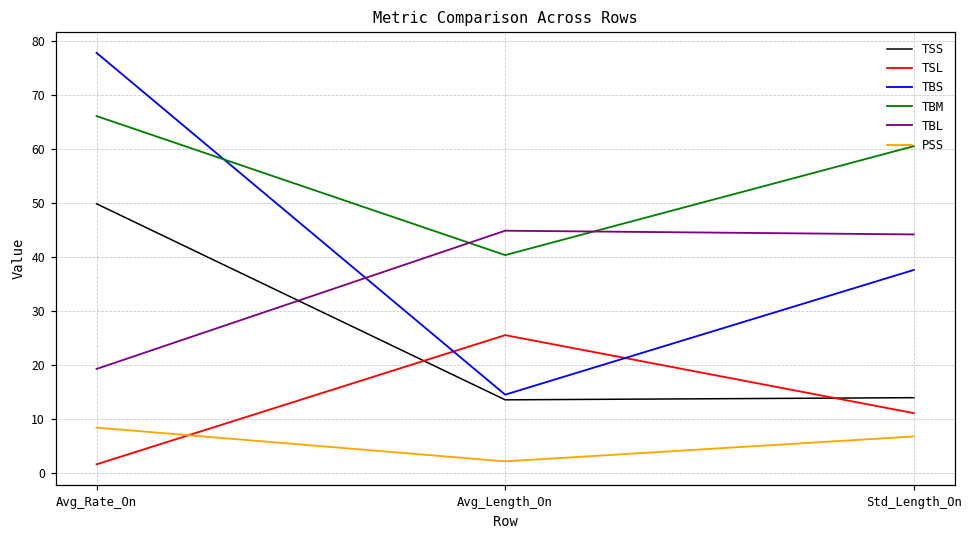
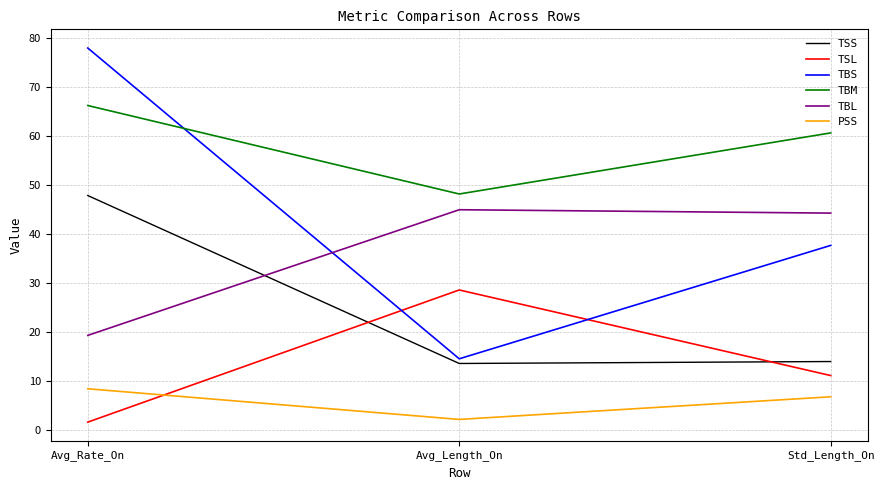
  {
    "TSS": {
-     "Avg_Rate_On": 50,
+     "Avg_Rate_On": 48,
      "Avg_Length_On": 13,
      "Std_Length_On": 14
    },
    "TSL": {
      "Avg_Rate_On": 2,
-     "Avg_Length_On": 26,
+     "Avg_Length_On": 29,
      "Std_Length_On": 11
    },
    "TBS": {
      "Avg_Rate_On": 78,
      "Avg_Length_On": 14,
      "Std_Length_On": 38
    },
    "TBM": {
      "Avg_Rate_On": 66,
-     "Avg_Length_On": 40,
+     "Avg_Length_On": 48,
      "Std_Length_On": 61
    },
    "TBL": {
      "Avg_Rate_On": 19,
      "Avg_Length_On": 45,
      "Std_Length_On": 44
    },
    "PSS": {
      "Avg_Rate_On": 8,
      "Avg_Length_On": 2,
      "Std_Length_On": 7
    }
  }
